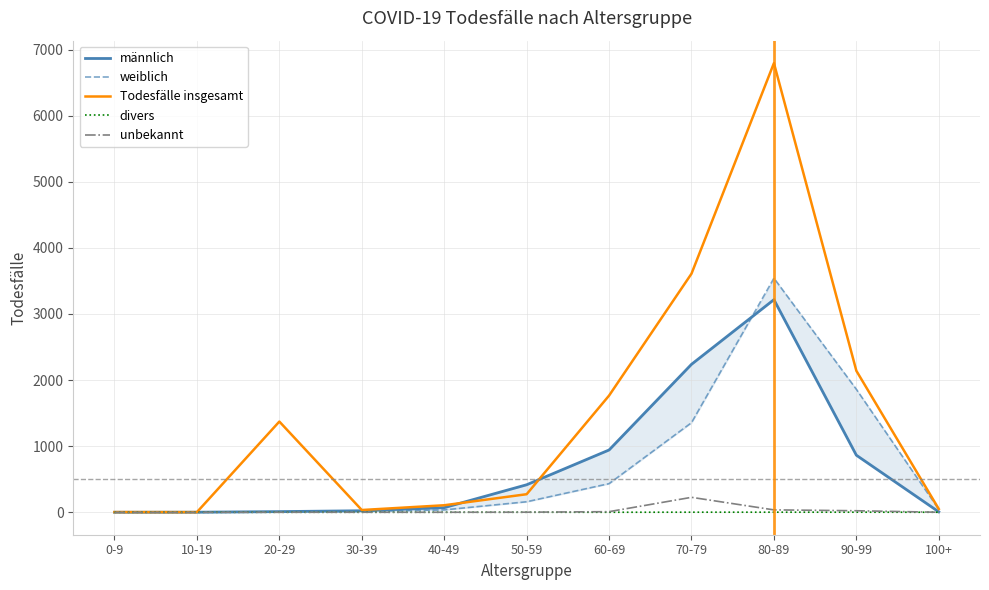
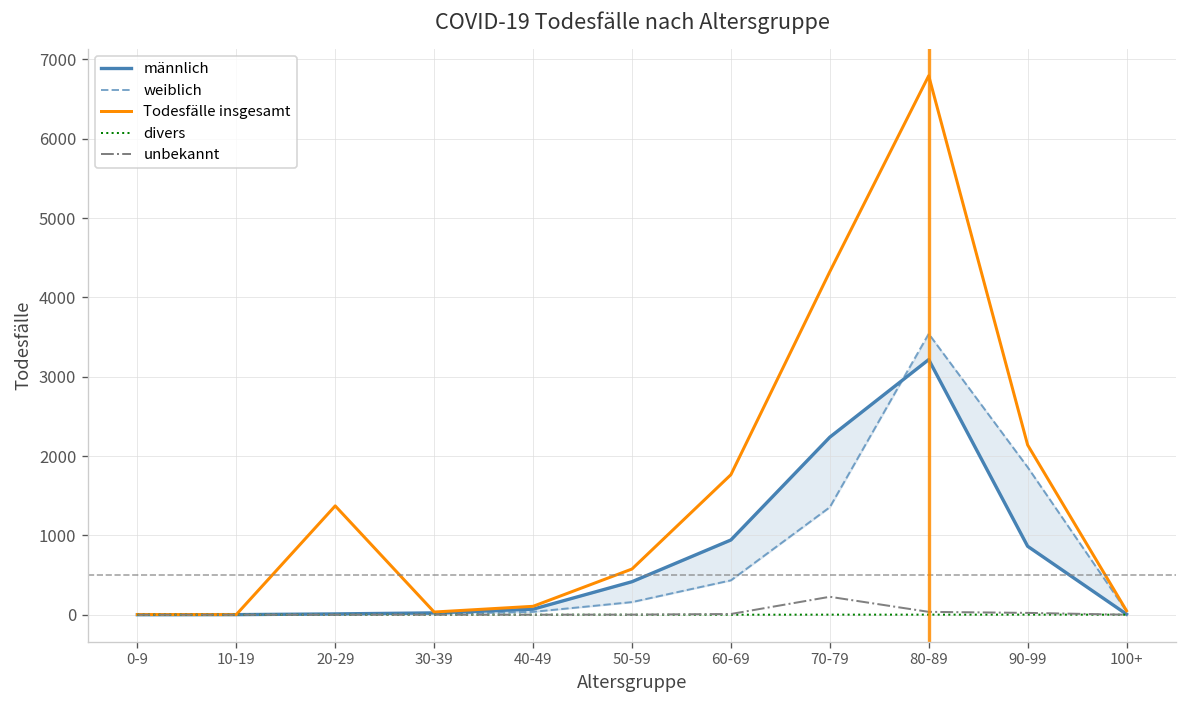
  {
    "Todesfälle insgesamt": {
      "20-29": 1400,
-     "50-59": 300,
+     "50-59": 600,
      "60-69": 1800,
-     "70-79": 3600,
+     "70-79": 4300,
      "80-89": 6800,
      "90-99": 2100
    },
    "divers": {
      "70-79": 0
    },
    "unbekannt": {
      "70-79": 200
    }
  }
